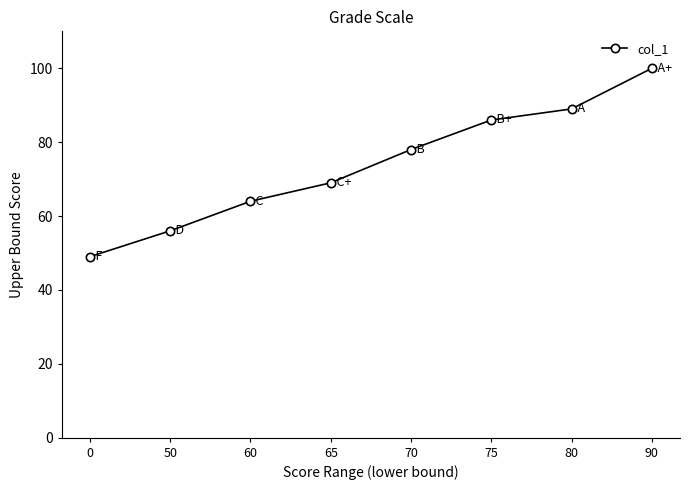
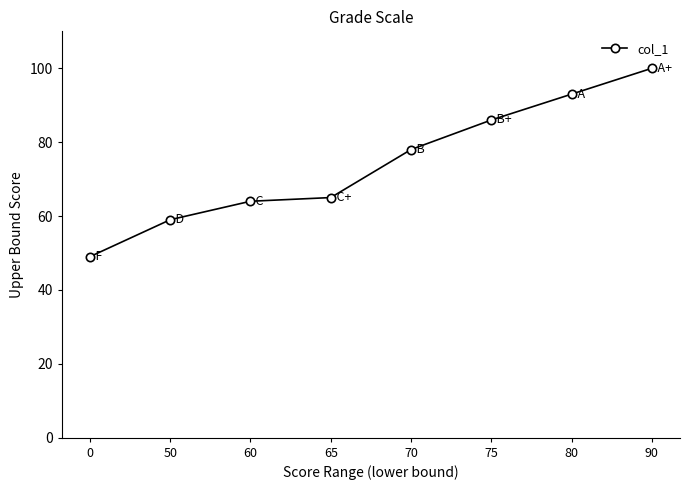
  {
    "0": 49,
-   "50": 56,
+   "50": 59,
    "60": 64,
-   "65": 69,
+   "65": 65,
    "70": 78,
    "75": 86,
-   "80": 89,
+   "80": 93,
    "90": 100
  }
